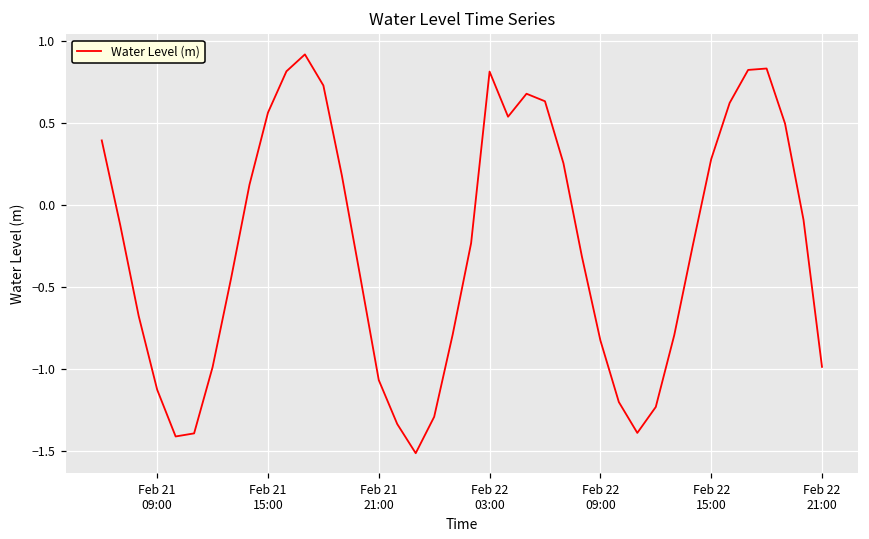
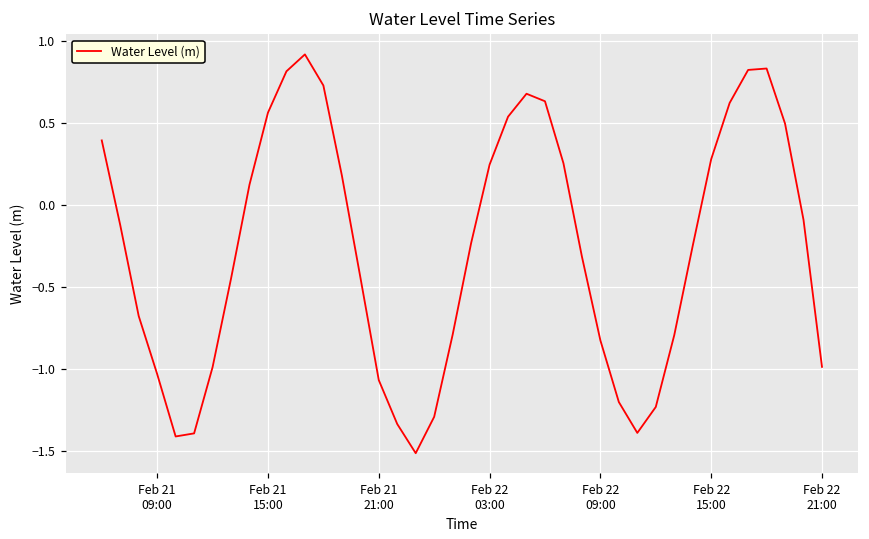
  {
-   "Feb 21 09:00": -1.13,
+   "Feb 21 09:00": -1.03,
    "Feb 21 15:00": 0.56,
    "Feb 21 21:00": -1.07,
-   "Feb 22 03:00": 0.81,
+   "Feb 22 03:00": 0.25,
    "Feb 22 09:00": -0.83,
    "Feb 22 15:00": 0.28,
    "Feb 22 21:00": -0.99
  }
